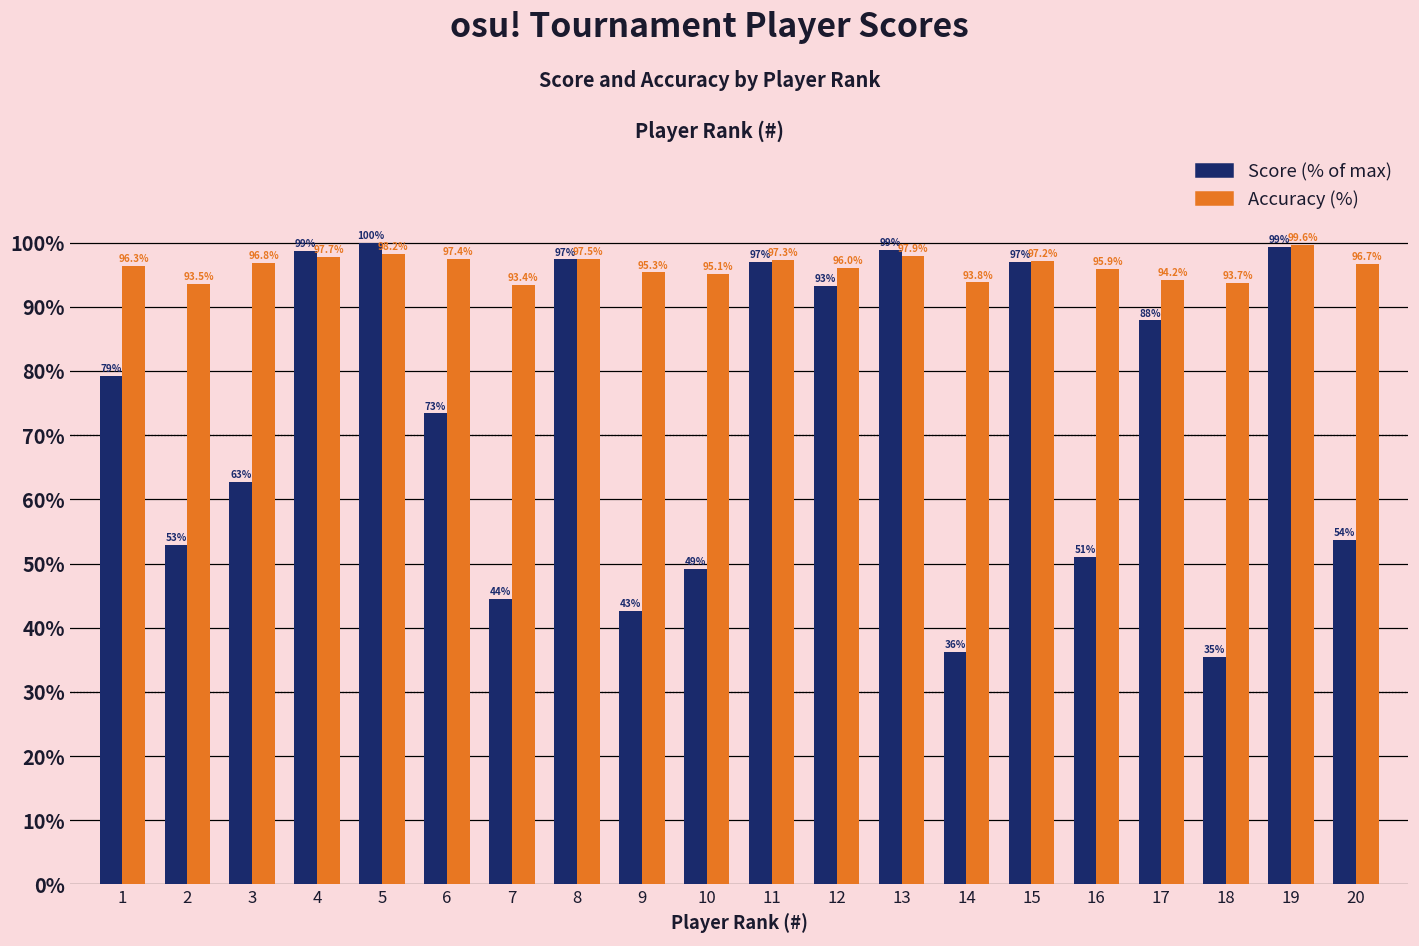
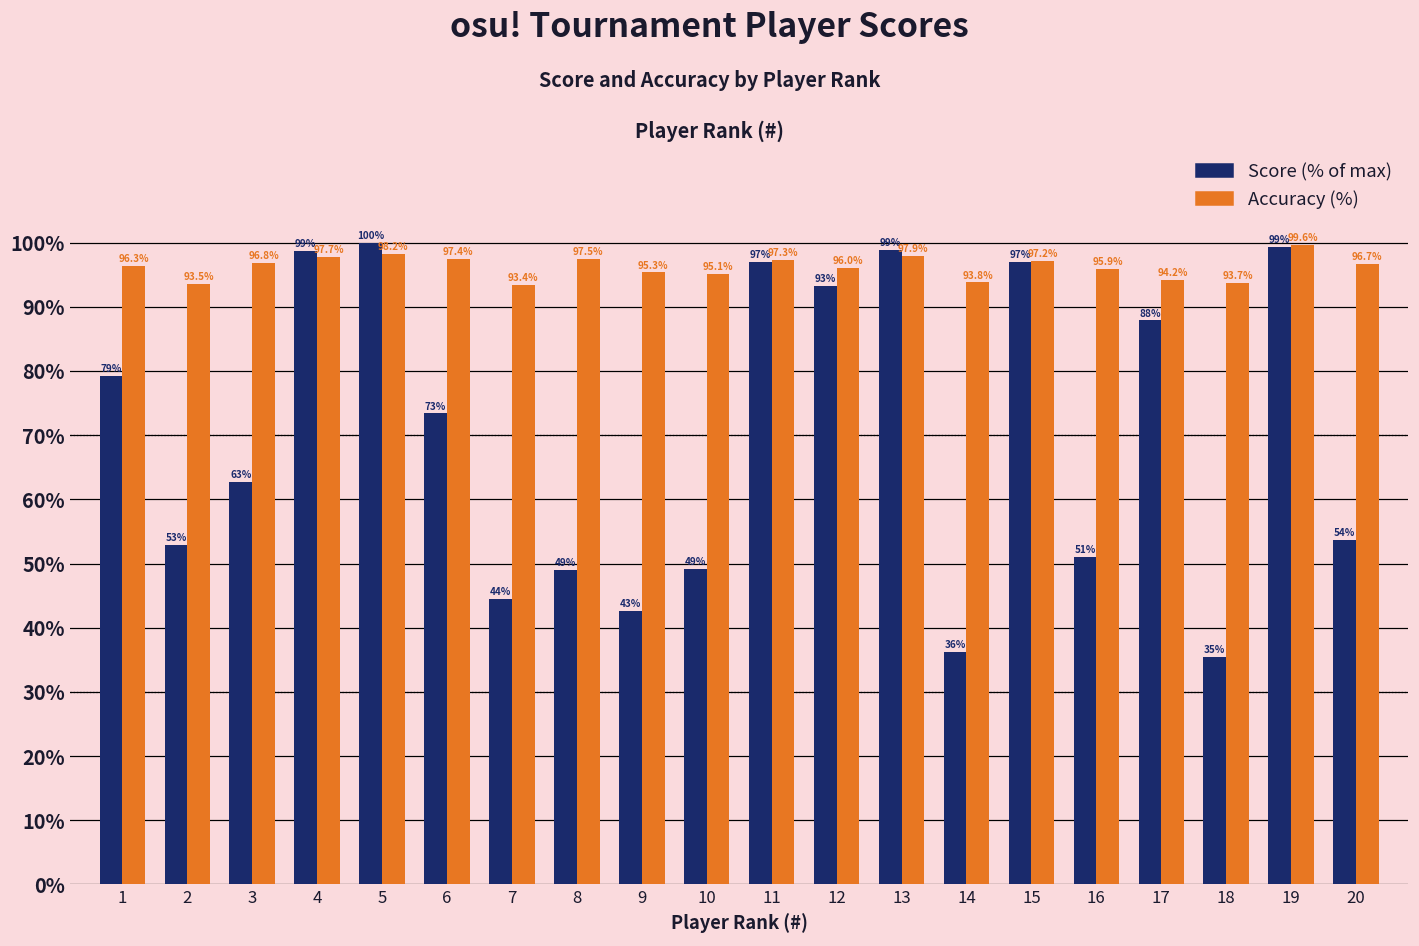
  {
    "Score (% of max)": {
      "1": "79%",
      "2": "53%",
      "3": "63%",
      "4": "99%",
      "5": "100%",
      "6": "73%",
      "7": "44%",
-     "8": "97%",
+     "8": "49%",
      "9": "43%",
      "10": "49%",
      "11": "97%",
      "12": "93%",
      "13": "99%",
      "14": "36%",
      "15": "97%",
      "16": "51%",
      "17": "88%",
      "18": "35%",
      "19": "99%",
      "20": "54%"
    },
    "Accuracy (%)": {
      "1": "96.3%",
      "2": "93.5%",
      "3": "96.8%",
      "4": "97.7%",
      "5": "98.2%",
      "6": "97.4%",
      "7": "93.4%",
      "8": "97.5%",
      "9": "95.3%",
      "10": "95.1%",
      "11": "97.3%",
      "12": "96.0%",
      "13": "97.9%",
      "14": "93.8%",
      "15": "97.2%",
      "16": "95.9%",
      "17": "94.2%",
      "18": "93.7%",
      "19": "99.6%",
      "20": "96.7%"
    }
  }
